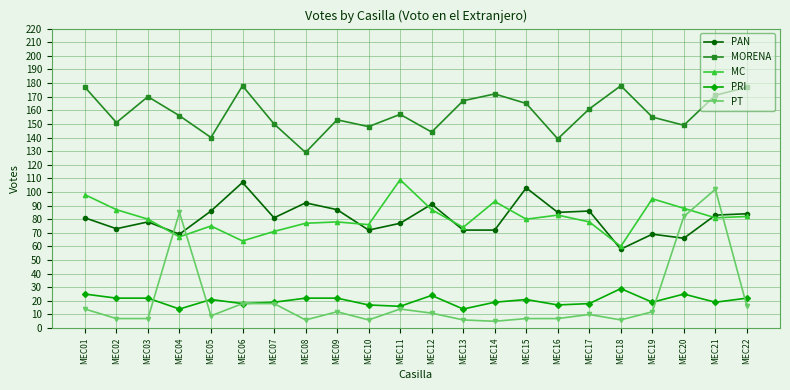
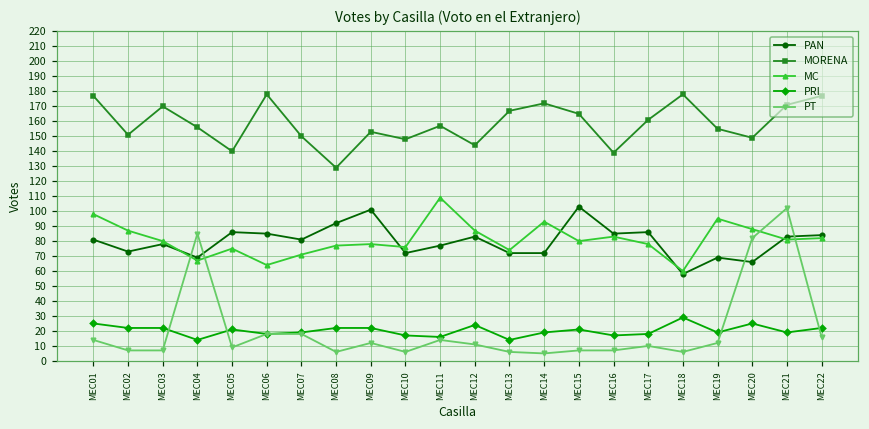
  {
    "PAN": {
      "MEC01": 81,
      "MEC02": 73,
      "MEC03": 78,
      "MEC04": 69,
      "MEC05": 86,
-     "MEC06": 107,
+     "MEC06": 85,
      "MEC07": 81,
      "MEC08": 92,
-     "MEC09": 87,
+     "MEC09": 101,
      "MEC10": 72,
      "MEC11": 77,
-     "MEC12": 91,
+     "MEC12": 83,
      "MEC13": 72,
      "MEC14": 72,
      "MEC15": 103,
      "MEC16": 85,
      "MEC17": 86,
      "MEC18": 58,
      "MEC19": 69,
      "MEC20": 66,
      "MEC21": 83,
      "MEC22": 84
    },
    "MC": {
      "MEC01": 98,
      "MEC02": 87,
      "MEC03": 80,
      "MEC04": 67,
      "MEC05": 75,
      "MEC06": 64,
      "MEC07": 71,
      "MEC08": 77,
      "MEC09": 78,
      "MEC10": 76,
      "MEC11": 109,
      "MEC12": 87,
      "MEC13": 74,
      "MEC14": 93,
      "MEC15": 80,
      "MEC16": 83,
      "MEC17": 78,
      "MEC18": 60,
      "MEC19": 95,
      "MEC20": 88,
      "MEC21": 81,
      "MEC22": 82
    },
    "PT": {
      "MEC01": 14,
      "MEC02": 7,
      "MEC03": 7,
      "MEC04": 85,
      "MEC05": 9,
      "MEC08": 6,
      "MEC09": 12,
      "MEC10": 6,
      "MEC11": 14,
      "MEC12": 11,
      "MEC13": 6,
      "MEC14": 5,
      "MEC15": 7,
      "MEC16": 7,
      "MEC17": 10,
      "MEC18": 6,
      "MEC19": 12,
      "MEC20": 82,
      "MEC21": 102,
      "MEC22": 16
    }
  }
